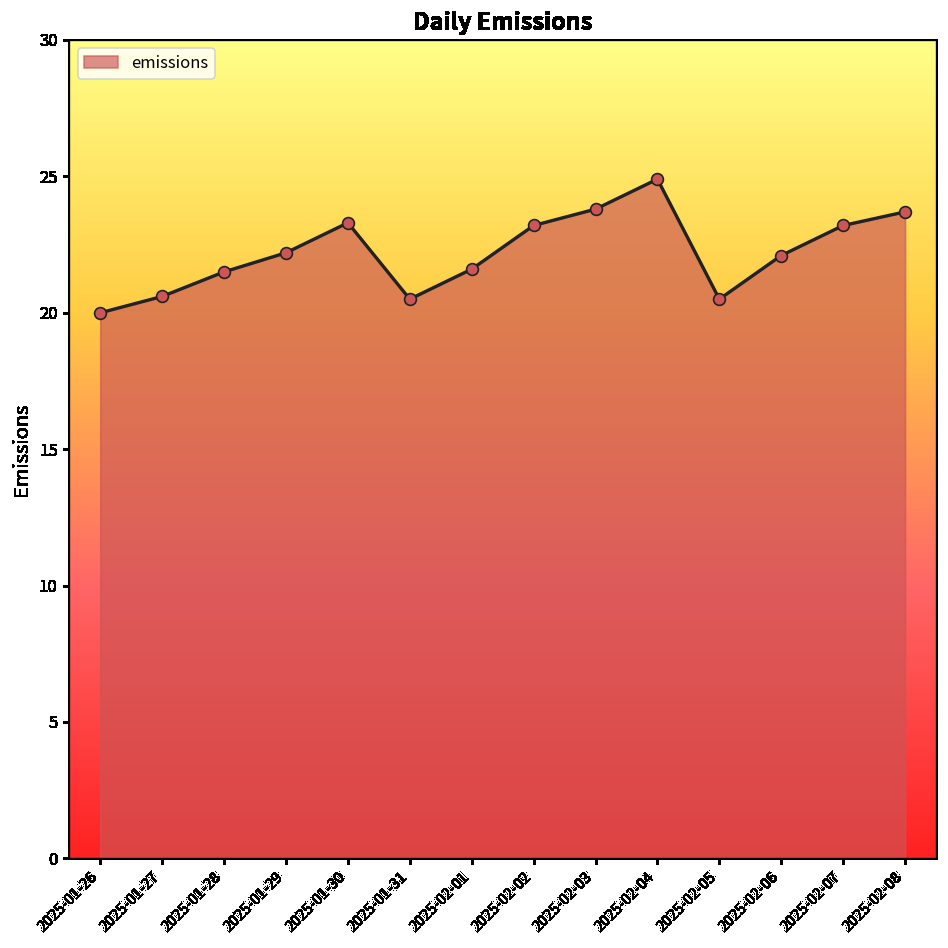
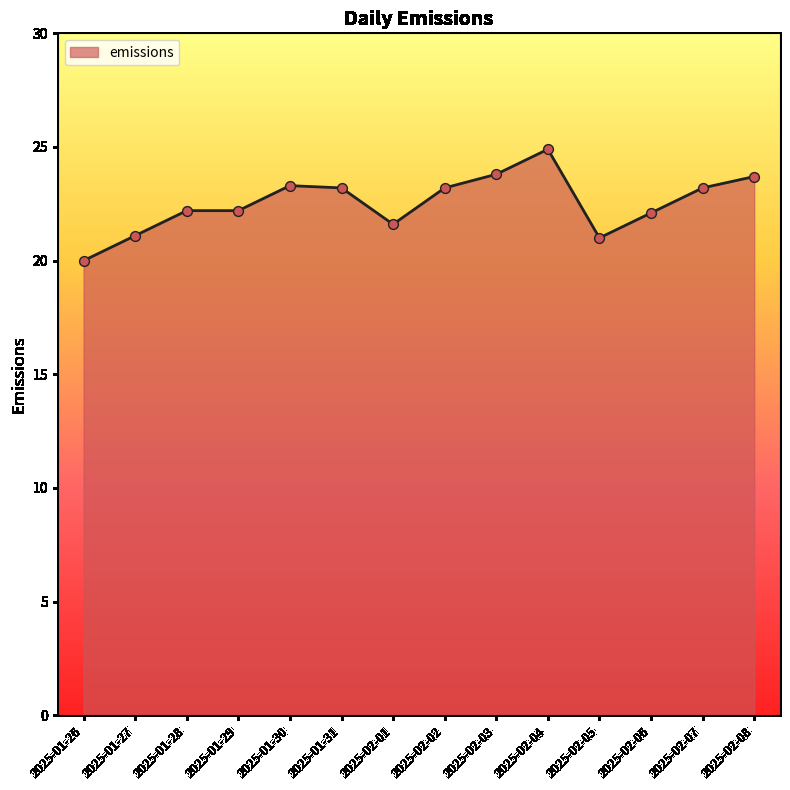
  {
    "2025-01-26": 20.0,
-   "2025-01-27": 20.6,
-   "2025-01-28": 21.5,
+   "2025-01-27": 21.1,
+   "2025-01-28": 22.2,
    "2025-01-29": 22.2,
    "2025-01-30": 23.3,
-   "2025-01-31": 20.5,
+   "2025-01-31": 23.2,
    "2025-02-01": 21.6,
    "2025-02-02": 23.2,
    "2025-02-03": 23.8,
    "2025-02-04": 24.9,
-   "2025-02-05": 20.5,
+   "2025-02-05": 21.0,
    "2025-02-06": 22.1,
    "2025-02-07": 23.2,
    "2025-02-08": 23.7
  }
